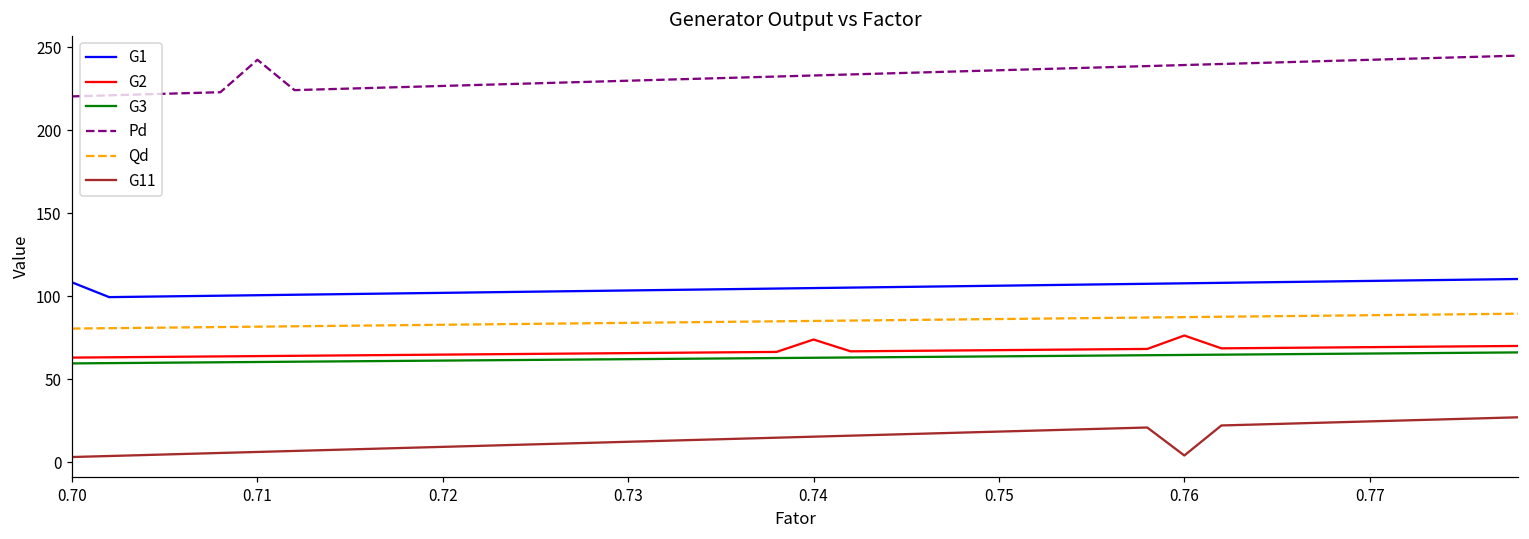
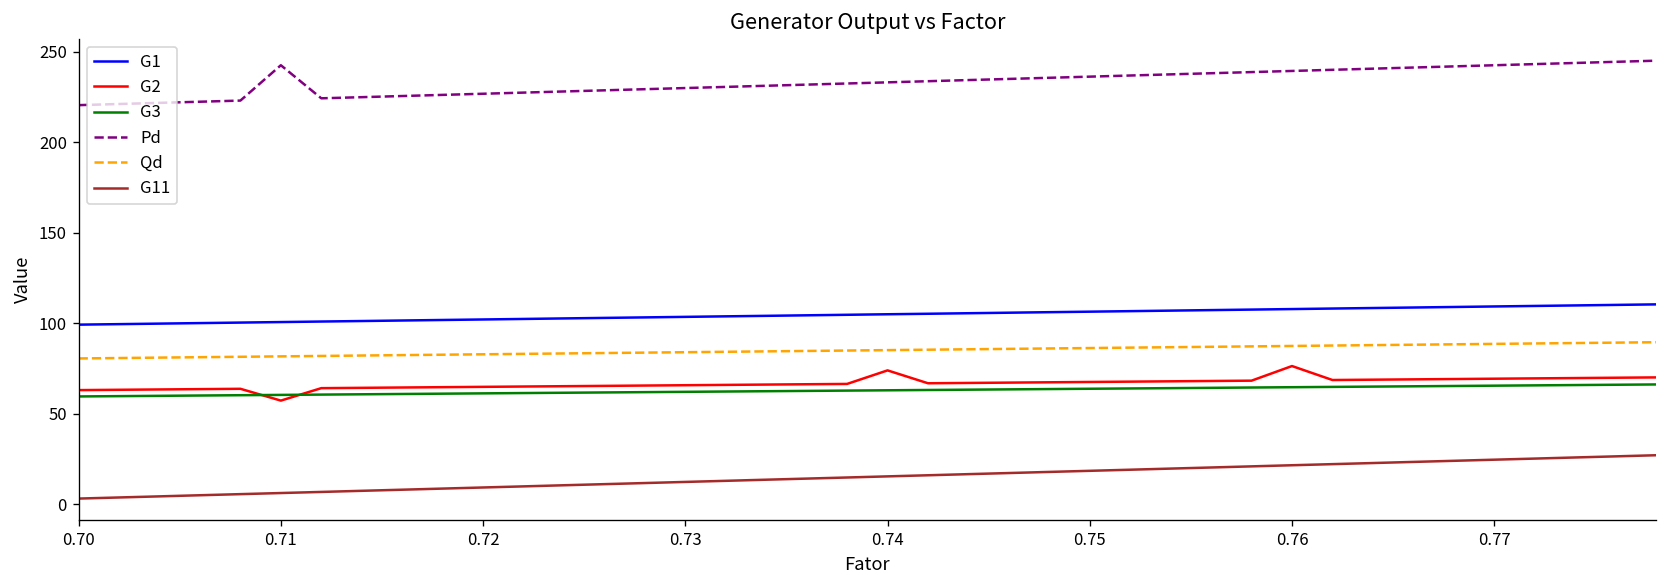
  {
    "G1": {
-     "0.70": 108,
+     "0.70": 99,
      "0.71": 101,
      "0.72": 102,
      "0.73": 103,
      "0.74": 105,
      "0.75": 106,
      "0.76": 108,
      "0.77": 109
    },
    "G2": {
      "0.70": 63,
-     "0.71": 64,
+     "0.71": 57,
      "0.72": 65,
      "0.73": 66,
      "0.74": 74,
      "0.75": 68,
      "0.76": 76,
      "0.77": 69
    },
    "G3": {
      "0.70": 60,
      "0.71": 60,
      "0.72": 61,
      "0.73": 62,
      "0.74": 63,
      "0.75": 64,
      "0.76": 65,
      "0.77": 65
    },
    "Pd": {
      "0.70": 221,
      "0.71": 243,
      "0.72": 227,
      "0.73": 230,
      "0.74": 233,
      "0.75": 236,
      "0.76": 239,
      "0.77": 243
    },
    "Qd": {
      "0.70": 81,
      "0.71": 82,
      "0.72": 83,
      "0.73": 84,
      "0.74": 85,
      "0.75": 86,
      "0.76": 87,
      "0.77": 89
    },
    "G11": {
      "0.70": 3,
      "0.71": 6,
      "0.72": 9,
      "0.73": 12,
      "0.74": 15,
      "0.75": 18,
-     "0.76": 4,
+     "0.76": 21,
      "0.77": 25
    }
  }
